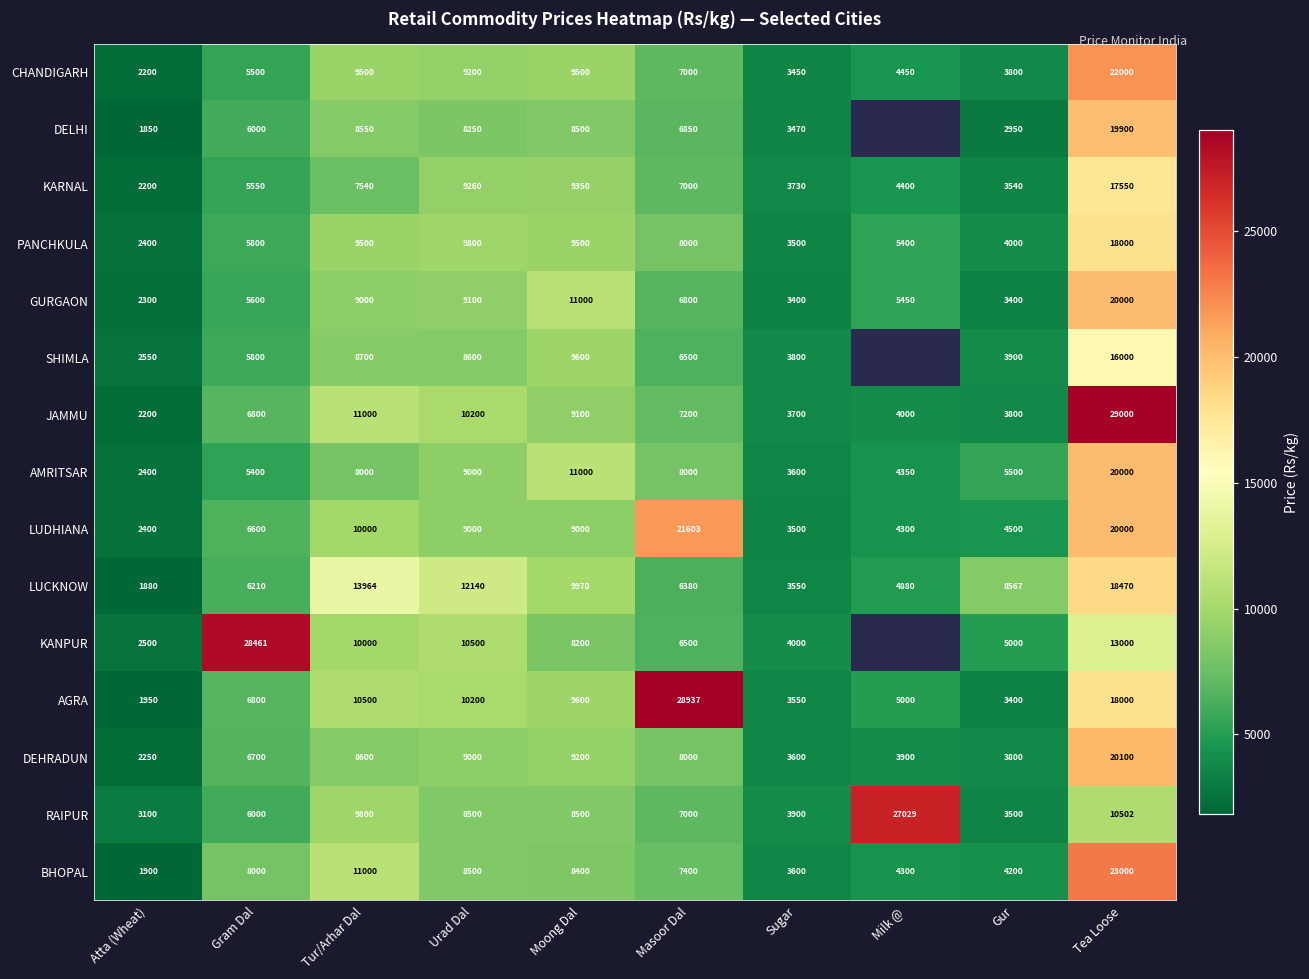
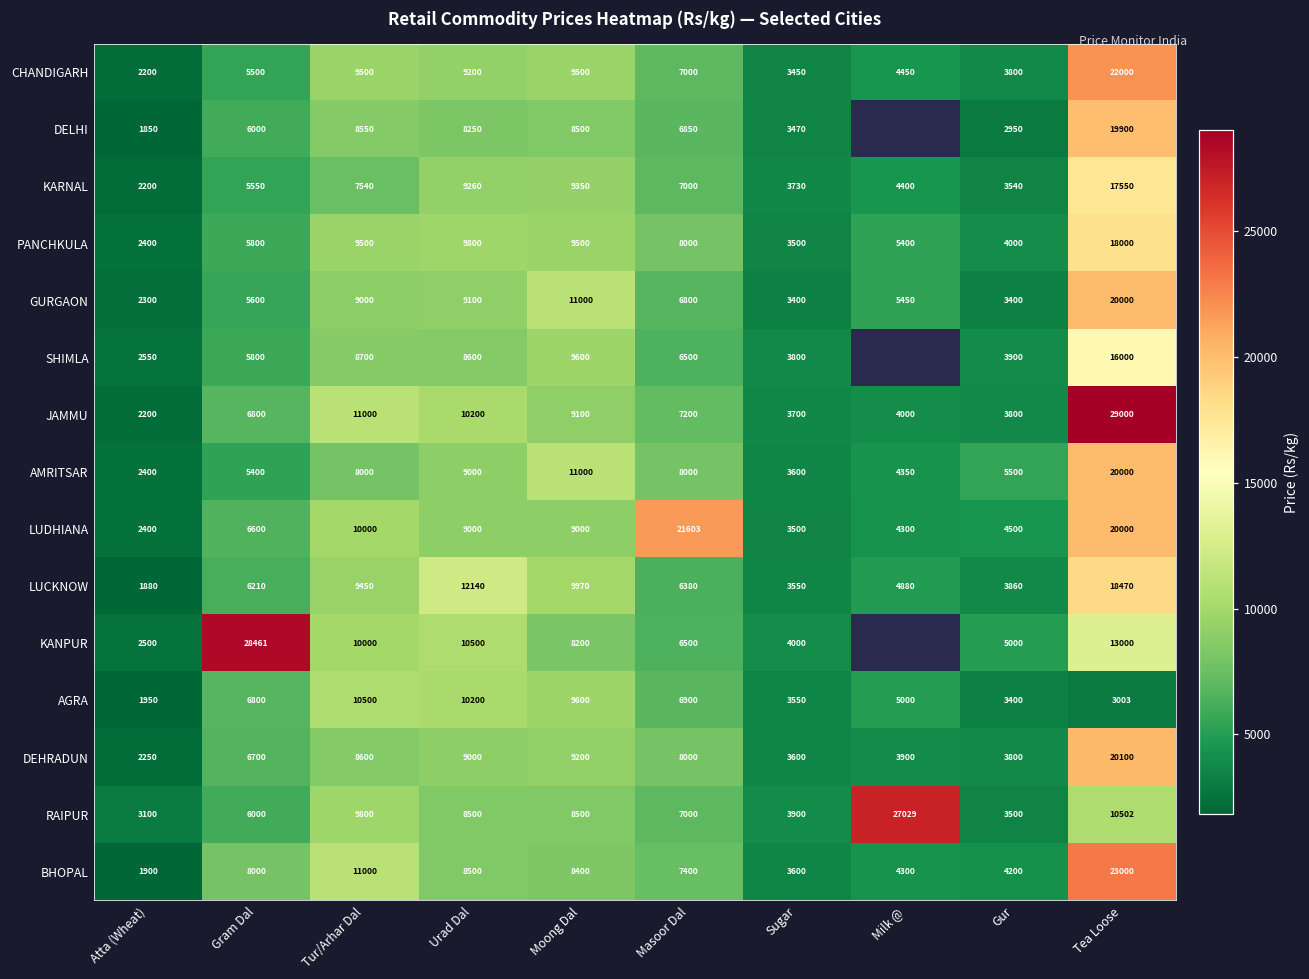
  {
    "CHANDIGARH": {
      "Atta (Wheat)": 2200,
      "Gram Dal": 5500,
      "Tur/Arhar Dal": 9500,
      "Urad Dal": 9200,
      "Moong Dal": 9500,
      "Masoor Dal": 7000,
      "Sugar": 3450,
      "Milk @": 4450,
      "Gur": 3800,
      "Tea Loose": 22000
    },
    "DELHI": {
      "Atta (Wheat)": 1850,
      "Gram Dal": 6000,
      "Tur/Arhar Dal": 8550,
      "Urad Dal": 8250,
      "Moong Dal": 8500,
      "Masoor Dal": 6850,
      "Sugar": 3470,
      "Gur": 2950,
      "Tea Loose": 19900
    },
    "KARNAL": {
      "Atta (Wheat)": 2200,
      "Gram Dal": 5550,
      "Tur/Arhar Dal": 7540,
      "Urad Dal": 9260,
      "Moong Dal": 9350,
      "Masoor Dal": 7000,
      "Sugar": 3730,
      "Milk @": 4400,
      "Gur": 3540,
      "Tea Loose": 17550
    },
    "PANCHKULA": {
      "Atta (Wheat)": 2400,
      "Gram Dal": 5800,
      "Tur/Arhar Dal": 9500,
      "Urad Dal": 9800,
      "Moong Dal": 9500,
      "Masoor Dal": 8000,
      "Sugar": 3500,
      "Milk @": 5400,
      "Gur": 4000,
      "Tea Loose": 18000
    },
    "GURGAON": {
      "Atta (Wheat)": 2300,
      "Gram Dal": 5600,
      "Tur/Arhar Dal": 9000,
      "Urad Dal": 9100,
      "Moong Dal": 11000,
      "Masoor Dal": 6800,
      "Sugar": 3400,
      "Milk @": 5450,
      "Gur": 3400,
      "Tea Loose": 20000
    },
    "SHIMLA": {
      "Atta (Wheat)": 2550,
      "Gram Dal": 5800,
      "Tur/Arhar Dal": 8700,
      "Urad Dal": 8600,
      "Moong Dal": 9600,
      "Masoor Dal": 6500,
      "Sugar": 3800,
      "Gur": 3900,
      "Tea Loose": 16000
    },
    "JAMMU": {
      "Atta (Wheat)": 2200,
      "Gram Dal": 6800,
      "Tur/Arhar Dal": 11000,
      "Urad Dal": 10200,
      "Moong Dal": 9100,
      "Masoor Dal": 7200,
      "Sugar": 3700,
      "Milk @": 4000,
      "Gur": 3800,
      "Tea Loose": 29000
    },
    "AMRITSAR": {
      "Atta (Wheat)": 2400,
      "Gram Dal": 5400,
      "Tur/Arhar Dal": 8000,
      "Urad Dal": 9000,
      "Moong Dal": 11000,
      "Masoor Dal": 8000,
      "Sugar": 3600,
      "Milk @": 4350,
      "Gur": 5500,
      "Tea Loose": 20000
    },
    "LUDHIANA": {
      "Atta (Wheat)": 2400,
      "Gram Dal": 6600,
      "Tur/Arhar Dal": 10000,
      "Urad Dal": 9000,
      "Moong Dal": 9000,
      "Masoor Dal": 21603,
      "Sugar": 3500,
      "Milk @": 4300,
      "Gur": 4500,
      "Tea Loose": 20000
    },
    "LUCKNOW": {
      "Atta (Wheat)": 1880,
      "Gram Dal": 6210,
-     "Tur/Arhar Dal": 13964,
+     "Tur/Arhar Dal": 9450,
      "Urad Dal": 12140,
      "Moong Dal": 9970,
      "Masoor Dal": 6380,
      "Sugar": 3550,
      "Milk @": 4880,
-     "Gur": 8567,
+     "Gur": 3860,
      "Tea Loose": 18470
    },
    "KANPUR": {
      "Atta (Wheat)": 2500,
      "Gram Dal": 28461,
      "Tur/Arhar Dal": 10000,
      "Urad Dal": 10500,
      "Moong Dal": 8200,
      "Masoor Dal": 6500,
      "Sugar": 4000,
      "Gur": 5000,
      "Tea Loose": 13000
    },
    "AGRA": {
      "Atta (Wheat)": 1950,
      "Gram Dal": 6800,
      "Tur/Arhar Dal": 10500,
      "Urad Dal": 10200,
      "Moong Dal": 9600,
-     "Masoor Dal": 28937,
+     "Masoor Dal": 6900,
      "Sugar": 3550,
      "Milk @": 5000,
      "Gur": 3400,
-     "Tea Loose": 18000
+     "Tea Loose": 3003
    },
    "DEHRADUN": {
      "Atta (Wheat)": 2250,
      "Gram Dal": 6700,
      "Tur/Arhar Dal": 8600,
      "Urad Dal": 9000,
      "Moong Dal": 9200,
      "Masoor Dal": 8000,
      "Sugar": 3600,
      "Milk @": 3900,
      "Gur": 3800,
      "Tea Loose": 20100
    },
    "RAIPUR": {
      "Atta (Wheat)": 3100,
      "Gram Dal": 6000,
      "Tur/Arhar Dal": 9800,
      "Urad Dal": 8500,
      "Moong Dal": 8500,
      "Masoor Dal": 7000,
      "Sugar": 3900,
      "Milk @": 27029,
      "Gur": 3500,
      "Tea Loose": 10502
    },
    "BHOPAL": {
      "Atta (Wheat)": 1900,
      "Gram Dal": 8000,
      "Tur/Arhar Dal": 11000,
      "Urad Dal": 8500,
      "Moong Dal": 8400,
      "Masoor Dal": 7400,
      "Sugar": 3600,
      "Milk @": 4300,
      "Gur": 4200,
      "Tea Loose": 23000
    }
  }
